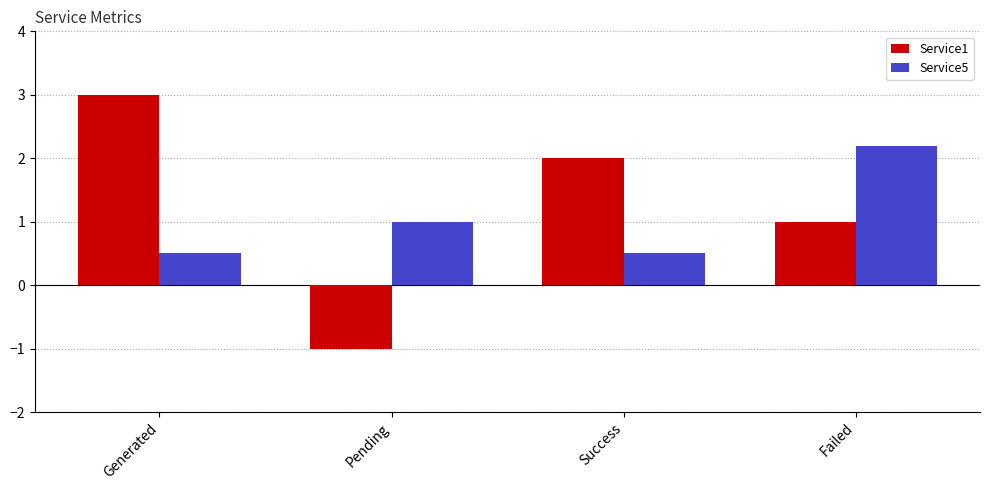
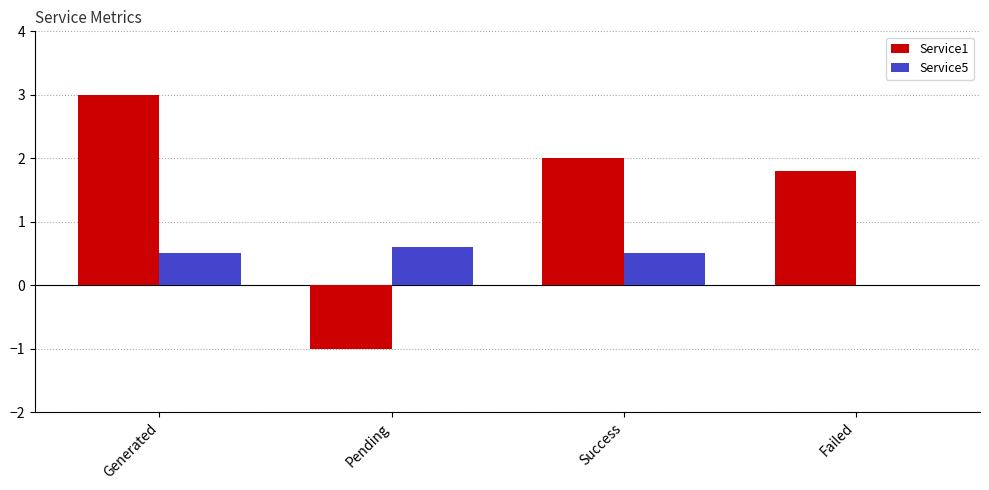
  {
    "Service1": {
      "Generated": 3.0,
      "Pending": -1.0,
      "Success": 2.0,
-     "Failed": 1.0
+     "Failed": 1.8
    },
    "Service5": {
      "Generated": 0.5,
-     "Pending": 1.0,
+     "Pending": 0.6,
      "Success": 0.5,
-     "Failed": 2.2
+     "Failed": 0.0
    }
  }
